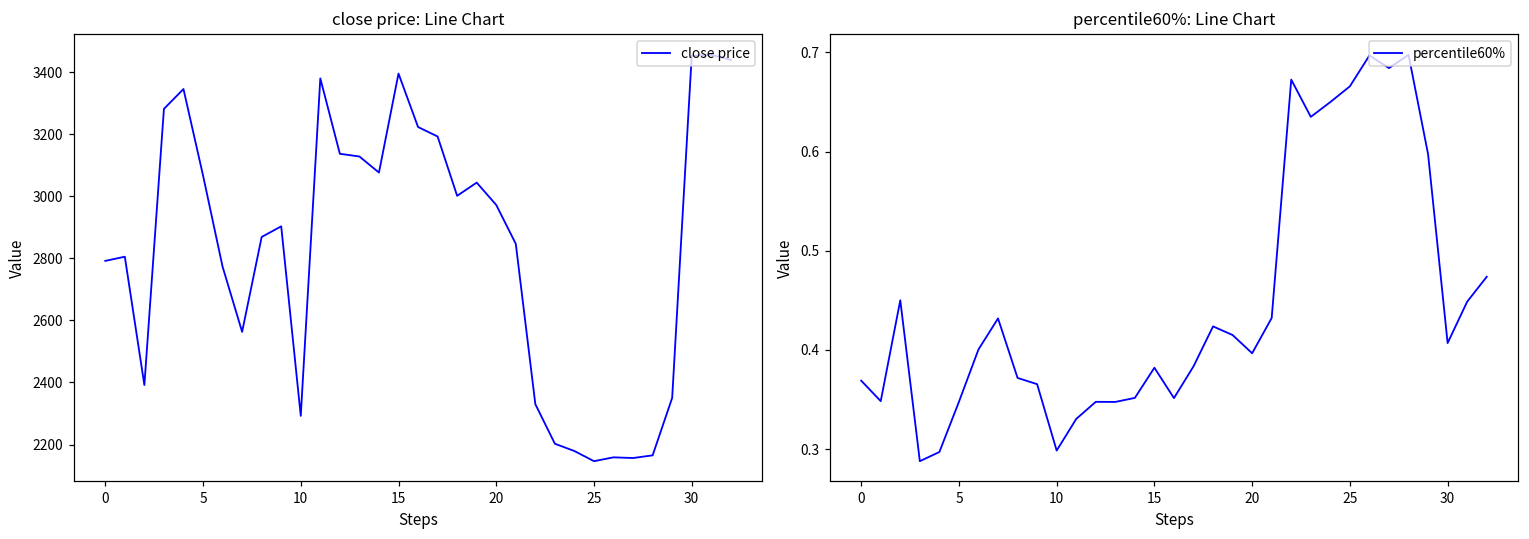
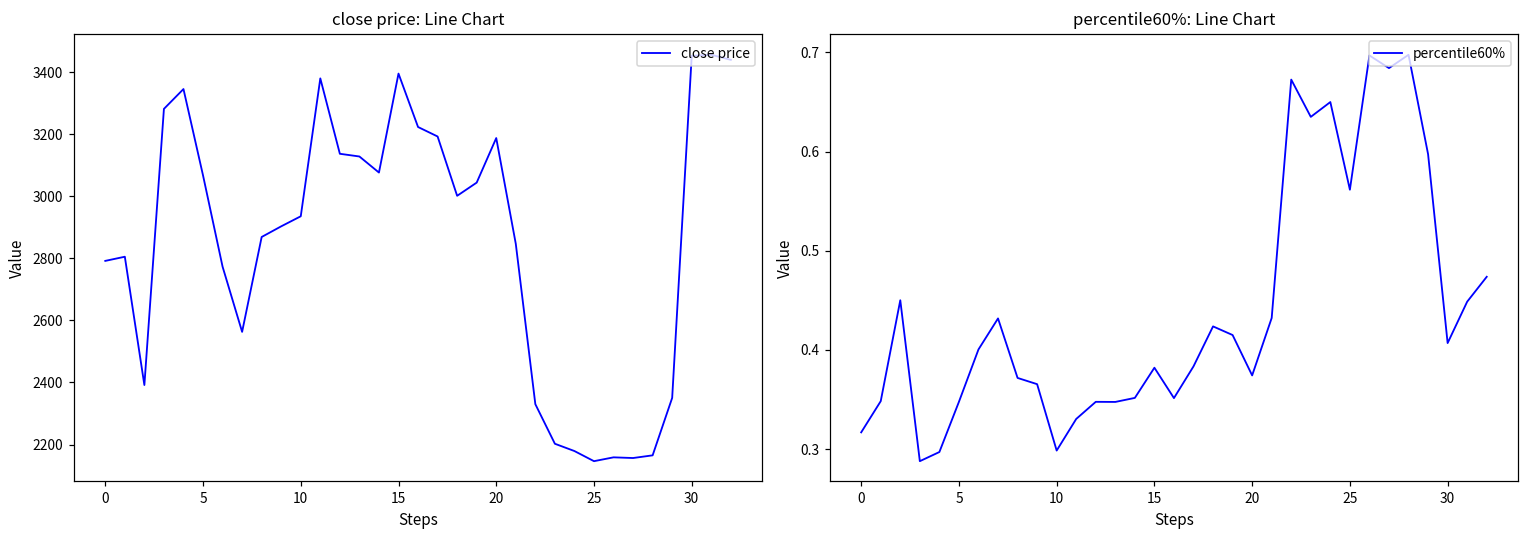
  {
    "close price: Line Chart": {
      "0": 2790,
      "5": 3070,
-     "10": 2290,
+     "10": 2940,
      "15": 3400,
-     "20": 2970,
+     "20": 3190,
      "25": 2150
    },
    "percentile60%: Line Chart": {
-     "0": 0.37,
+     "0": 0.32,
      "5": 0.35,
      "10": 0.30,
      "15": 0.38,
-     "20": 0.40,
-     "25": 0.67,
+     "20": 0.37,
+     "25": 0.56,
      "30": 0.41
    }
  }
